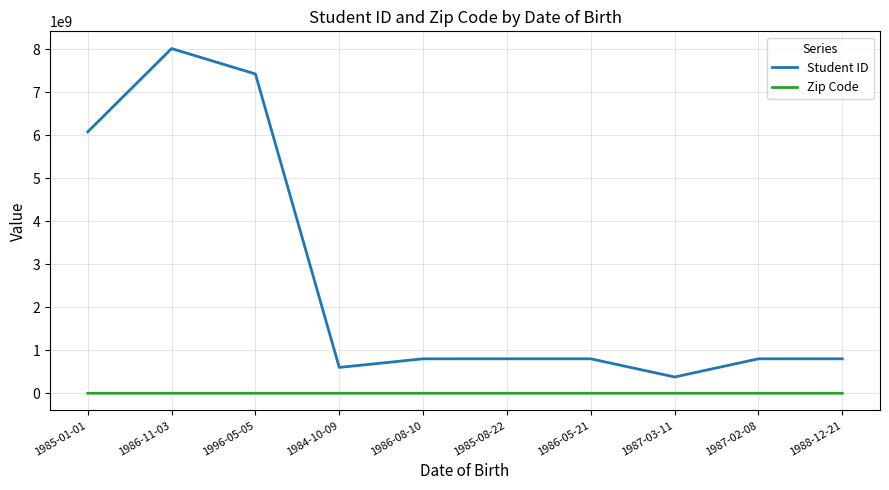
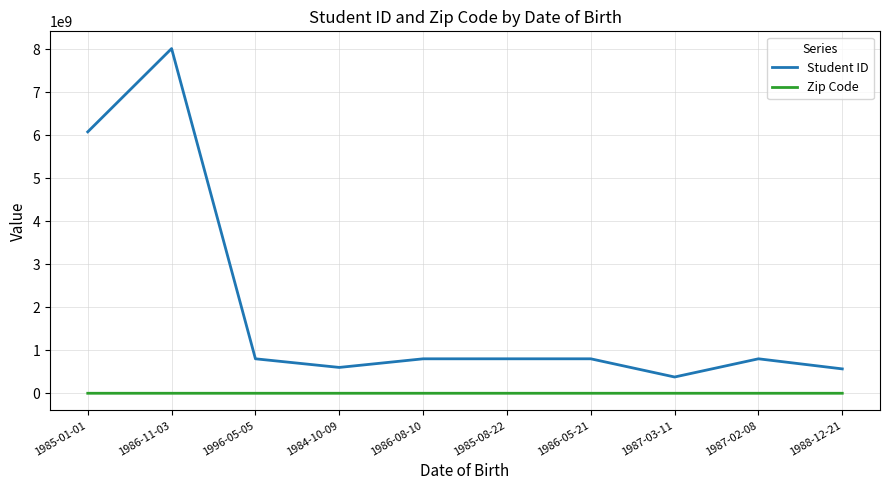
  {
    "Student ID": {
      "1985-01-01": 6100000000,
      "1986-11-03": 8000000000,
-     "1996-05-05": 7400000000,
+     "1996-05-05": 800000000,
      "1984-10-09": 600000000,
      "1986-08-10": 800000000,
      "1985-08-22": 800000000,
      "1986-05-21": 800000000,
      "1987-03-11": 400000000,
      "1987-02-08": 800000000,
-     "1988-12-21": 800000000
+     "1988-12-21": 600000000
    },
    "Zip Code": {
      "1985-01-01": 0,
      "1986-11-03": 0,
      "1996-05-05": 0,
      "1984-10-09": 0,
      "1986-08-10": 0,
      "1985-08-22": 0,
      "1986-05-21": 0,
      "1987-03-11": 0,
      "1987-02-08": 0,
      "1988-12-21": 0
    }
  }
